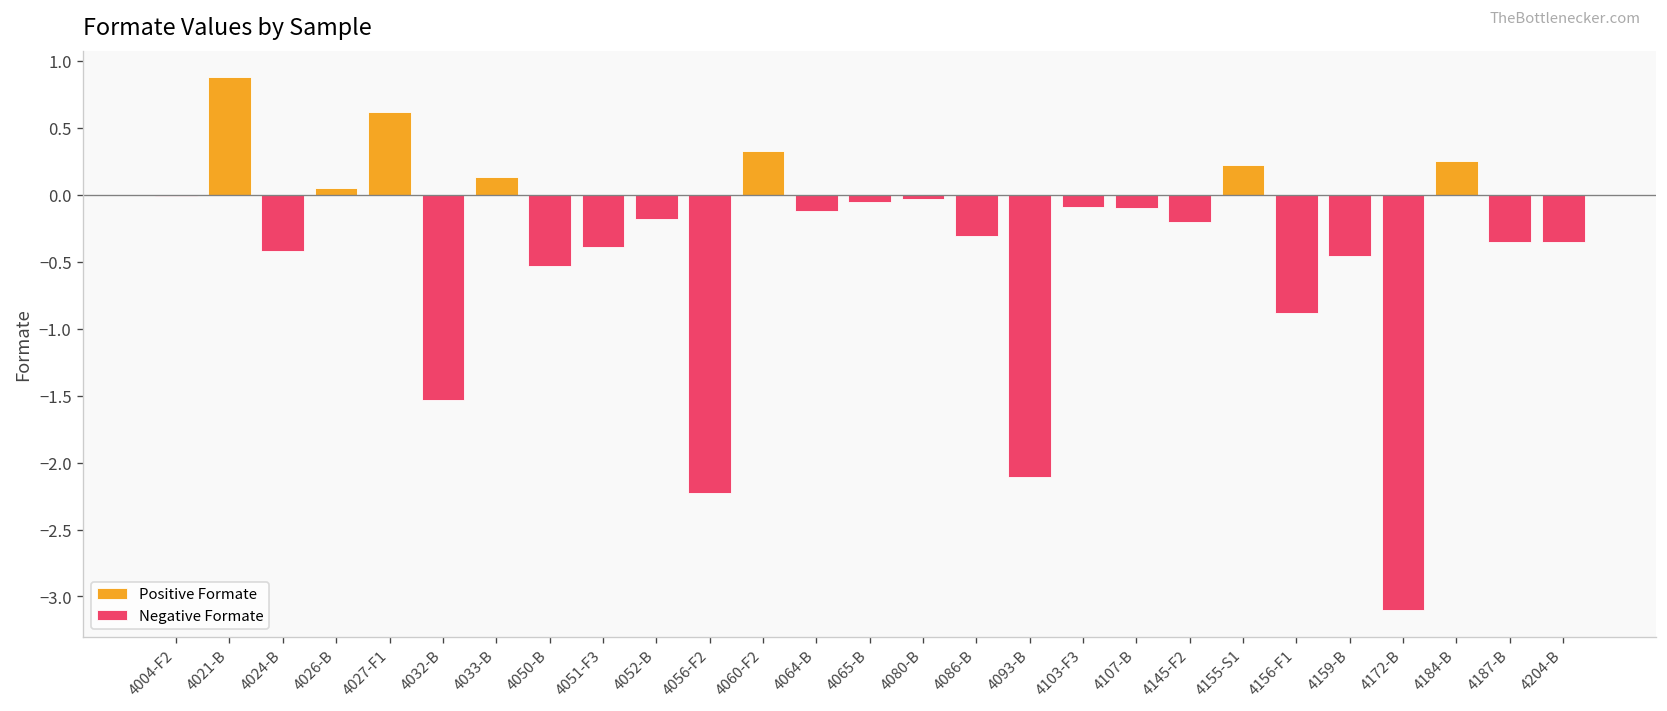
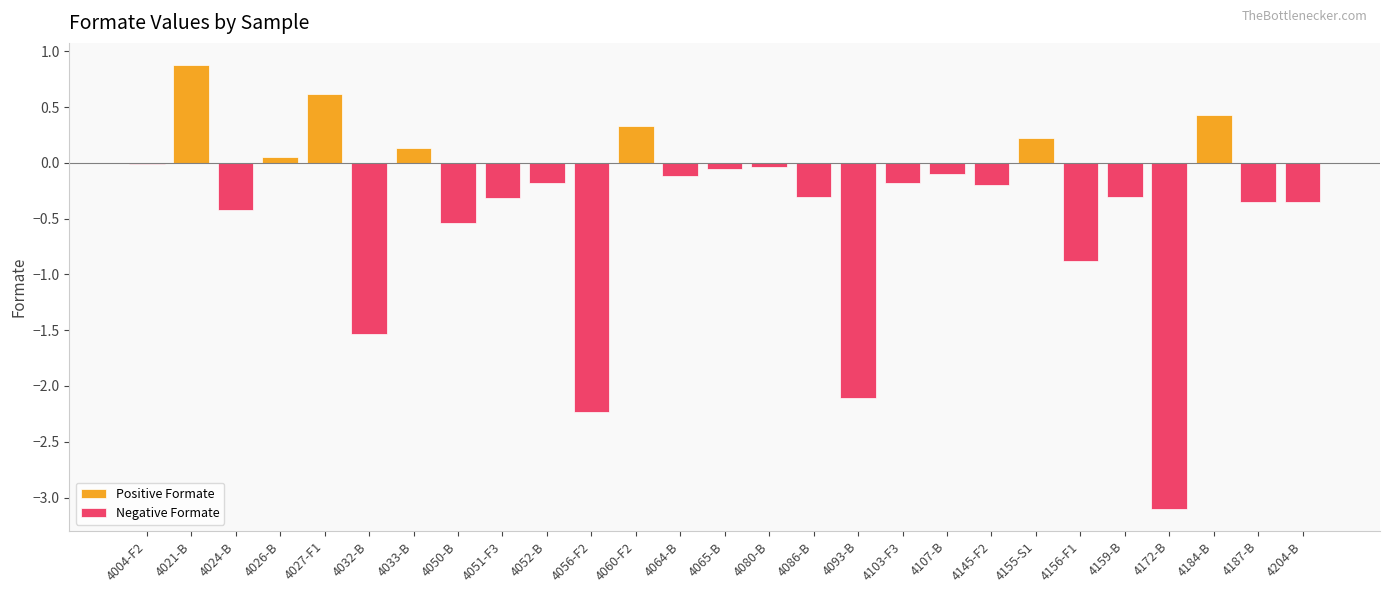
  {
    "Positive Formate": {
      "4021-B": 0.88,
      "4026-B": 0.05,
      "4027-F1": 0.62,
      "4033-B": 0.14,
      "4060-F2": 0.33,
      "4155-S1": 0.22,
-     "4184-B": 0.25
+     "4184-B": 0.43
    },
    "Negative Formate": {
      "4024-B": -0.42,
      "4032-B": -1.54,
      "4050-B": -0.53,
-     "4051-F3": -0.39,
+     "4051-F3": -0.31,
      "4052-B": -0.18,
      "4056-F2": -2.23,
      "4064-B": -0.12,
      "4065-B": -0.05,
      "4080-B": -0.03,
      "4086-B": -0.31,
      "4093-B": -2.11,
-     "4103-F3": -0.09,
+     "4103-F3": -0.18,
      "4107-B": -0.10,
      "4145-F2": -0.20,
      "4156-F1": -0.88,
-     "4159-B": -0.46,
+     "4159-B": -0.31,
      "4172-B": -3.10,
      "4187-B": -0.35,
      "4204-B": -0.35
    }
  }
